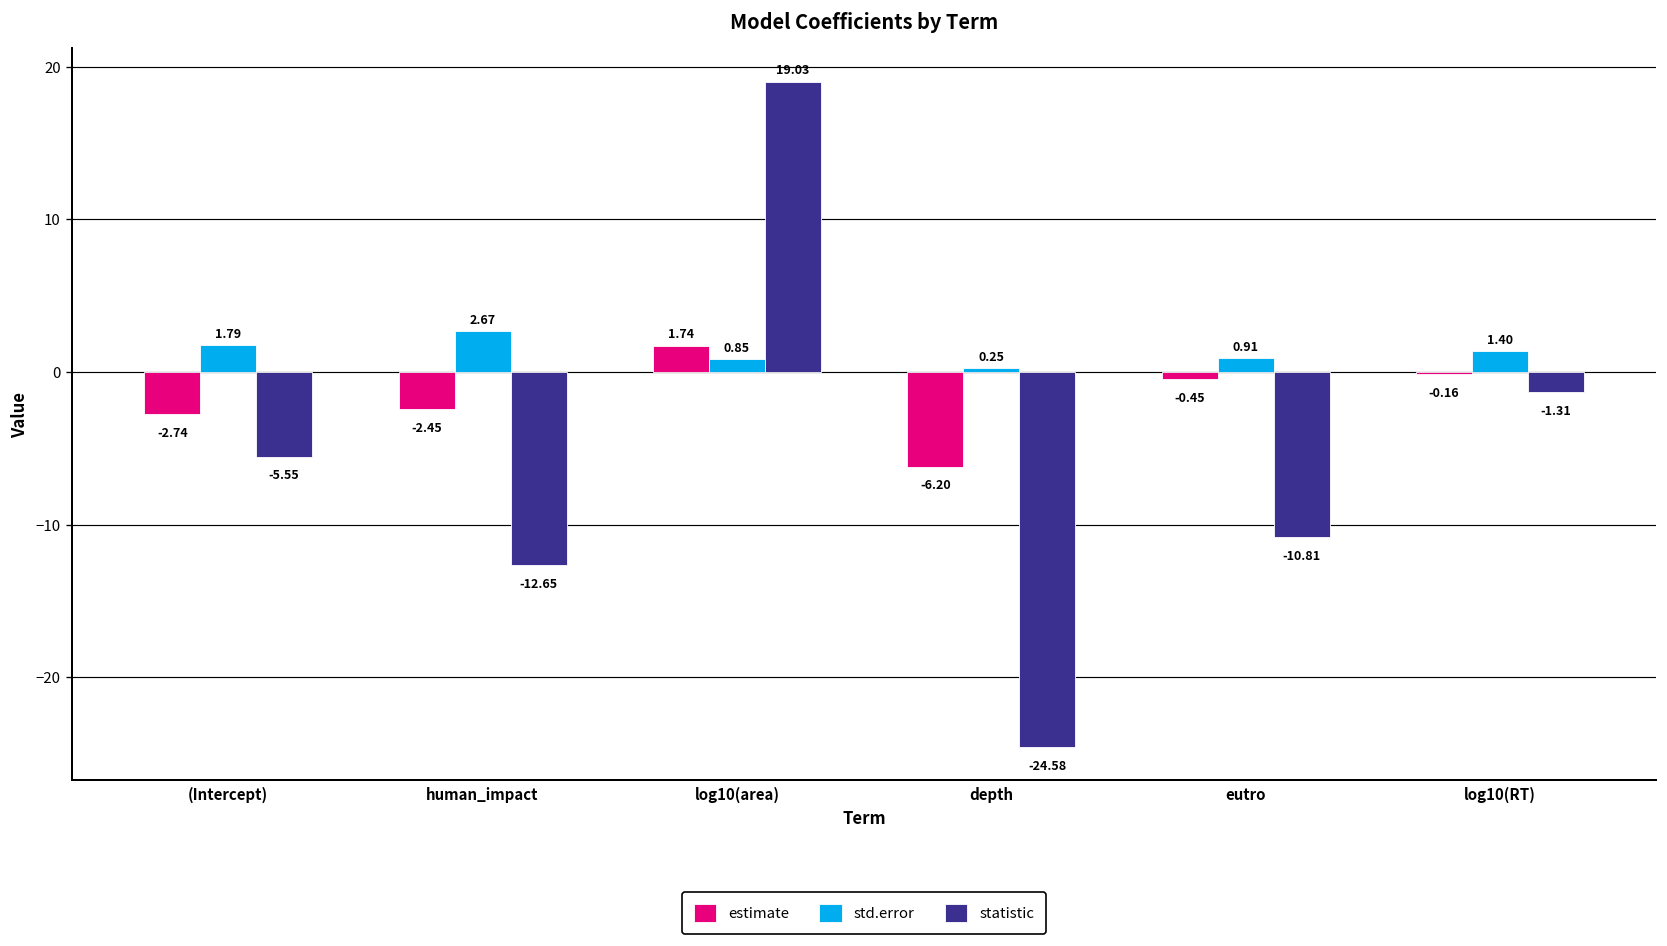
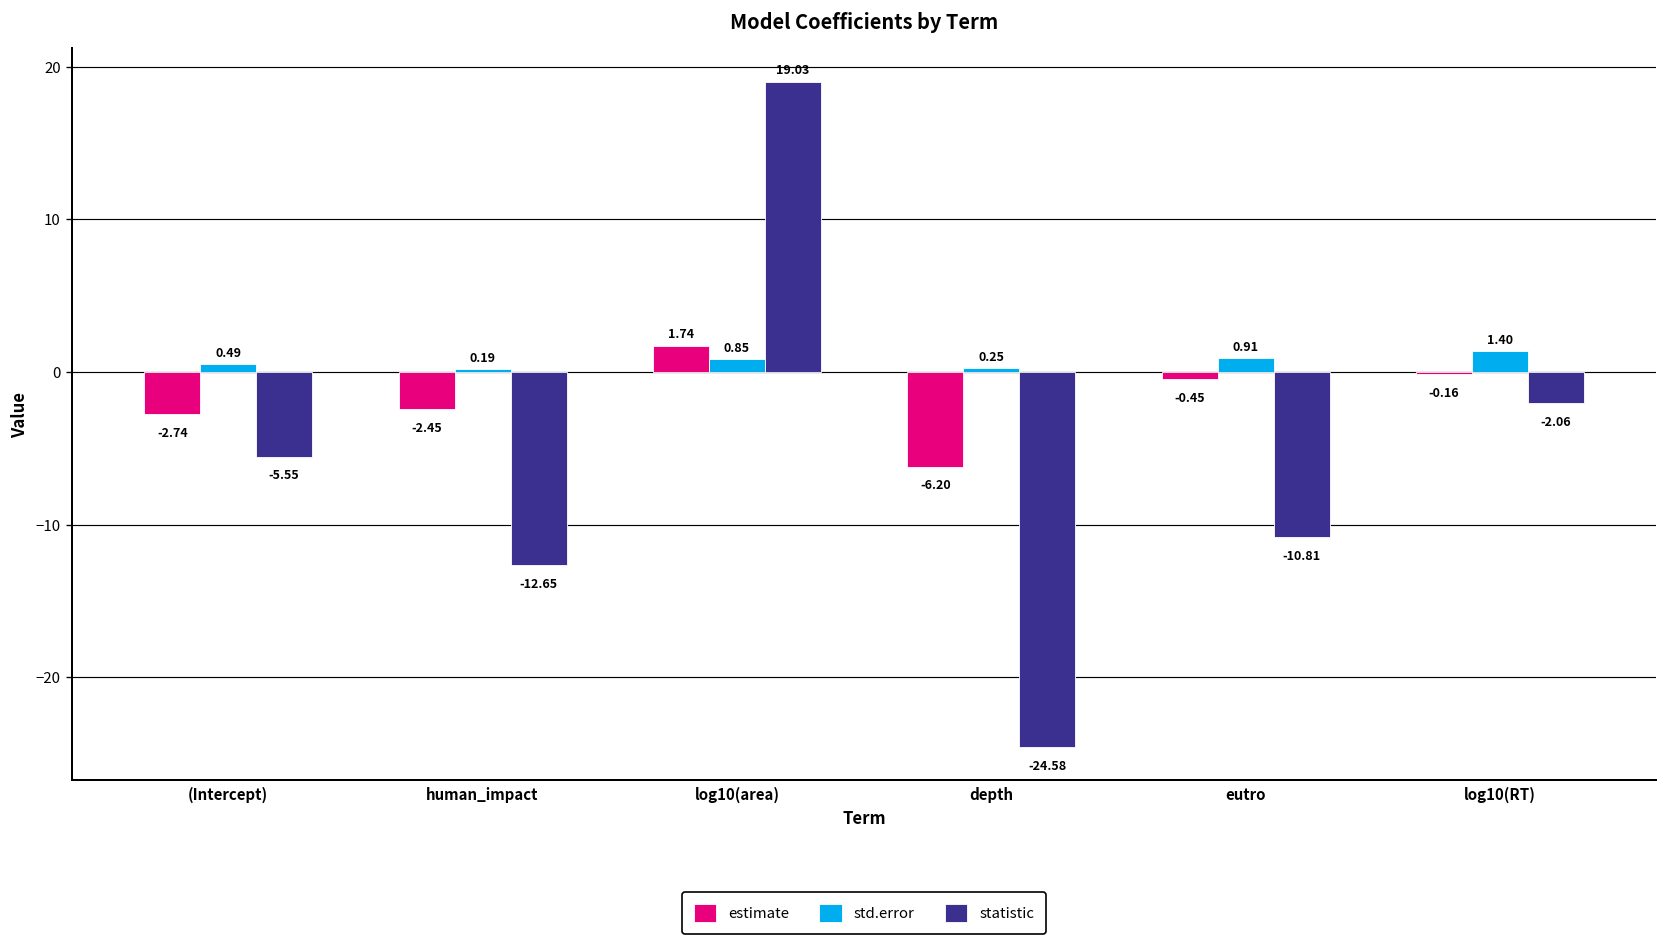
  {
    "estimate": {
      "(Intercept)": -2.74,
      "human_impact": -2.45,
      "log10(area)": 1.74,
      "depth": -6.20,
      "eutro": -0.45,
      "log10(RT)": -0.16
    },
    "std.error": {
-     "(Intercept)": 1.79,
-     "human_impact": 2.67,
+     "(Intercept)": 0.49,
+     "human_impact": 0.19,
      "log10(area)": 0.85,
      "depth": 0.25,
      "eutro": 0.91,
      "log10(RT)": 1.40
    },
    "statistic": {
      "(Intercept)": -5.55,
      "human_impact": -12.65,
      "log10(area)": 19.03,
      "depth": -24.58,
      "eutro": -10.81,
-     "log10(RT)": -1.31
+     "log10(RT)": -2.06
    }
  }
